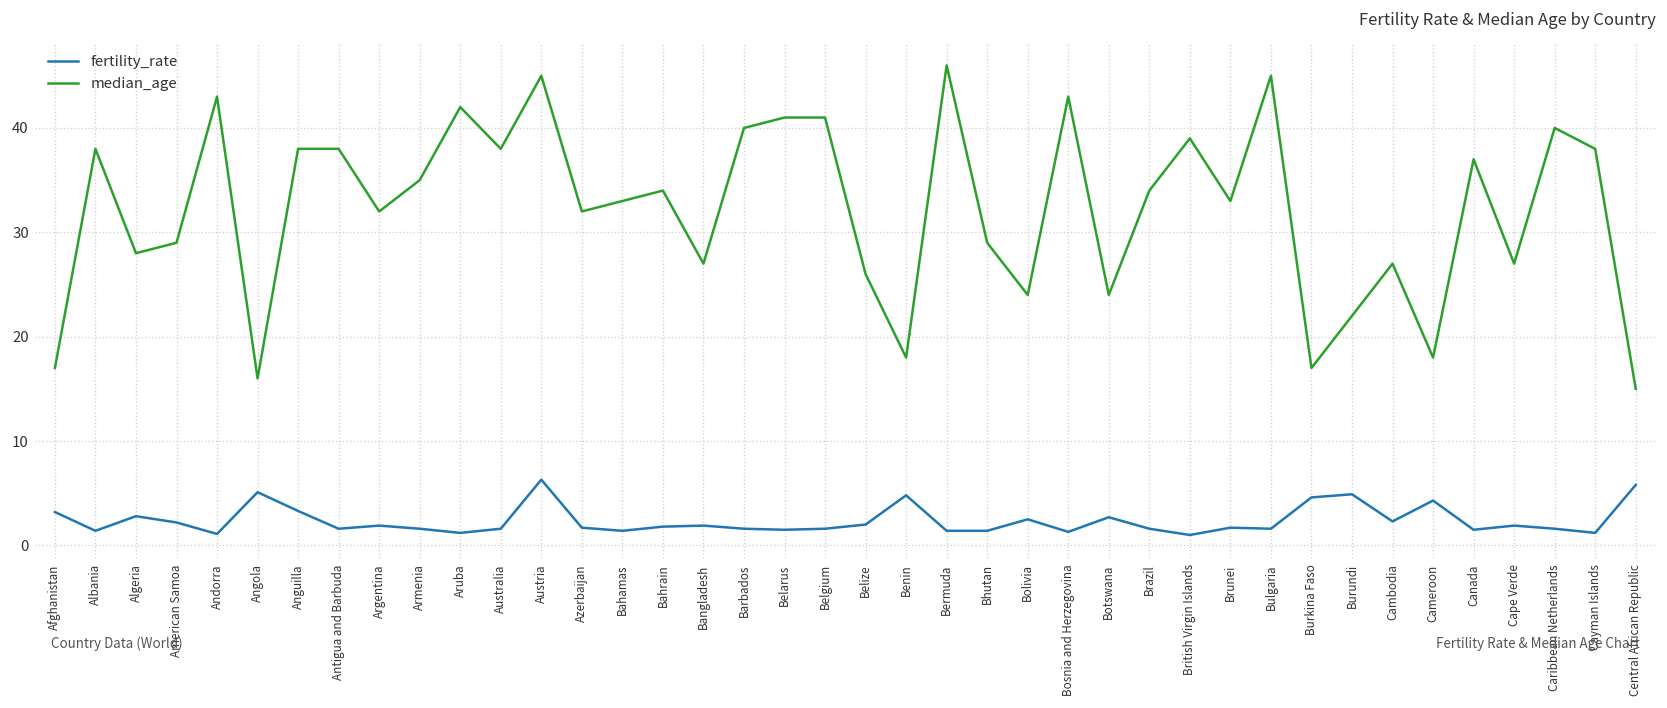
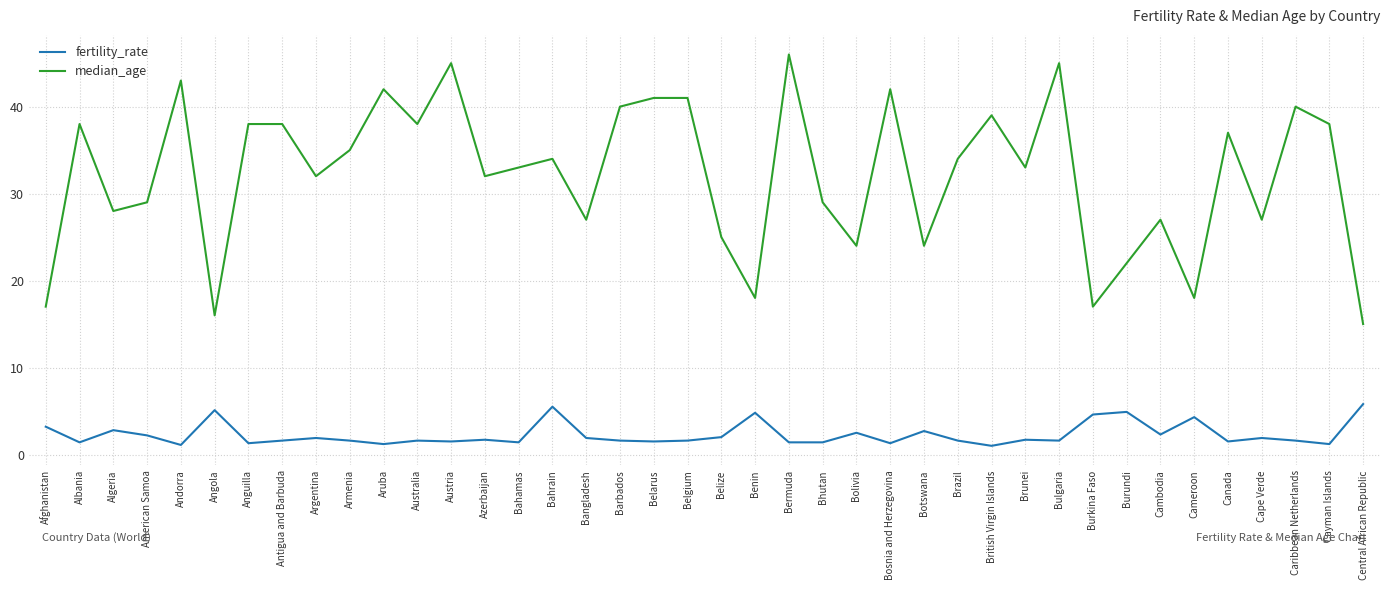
  {
    "fertility_rate": {
      "Afghanistan": 3,
      "Albania": 1,
      "Algeria": 3,
      "American Samoa": 2,
      "Andorra": 1,
      "Angola": 5,
-     "Anguilla": 3,
+     "Anguilla": 1,
      "Antigua and Barbuda": 2,
      "Argentina": 2,
      "Armenia": 2,
      "Aruba": 1,
      "Australia": 2,
-     "Austria": 6,
+     "Austria": 2,
      "Azerbaijan": 2,
      "Bahamas": 1,
-     "Bahrain": 2,
+     "Bahrain": 6,
      "Bangladesh": 2,
      "Barbados": 2,
      "Belarus": 2,
      "Belgium": 2,
      "Belize": 2,
      "Benin": 5,
      "Bermuda": 1,
      "Bhutan": 1,
      "Bolivia": 3,
      "Bosnia and Herzegovina": 1,
      "Botswana": 3,
      "Brazil": 2,
      "British Virgin Islands": 1,
      "Brunei": 2,
      "Bulgaria": 2,
      "Burkina Faso": 5,
      "Burundi": 5,
      "Cambodia": 2,
      "Cameroon": 4,
      "Canada": 2,
      "Cape Verde": 2,
      "Caribbean Netherlands": 2,
      "Cayman Islands": 1,
      "Central African Republic": 6
    },
    "median_age": {
      "Afghanistan": 17,
      "Albania": 38,
      "Algeria": 28,
      "American Samoa": 29,
      "Andorra": 43,
      "Angola": 16,
      "Anguilla": 38,
      "Antigua and Barbuda": 38,
      "Argentina": 32,
      "Armenia": 35,
      "Aruba": 42,
      "Australia": 38,
      "Austria": 45,
      "Azerbaijan": 32,
      "Bahamas": 33,
      "Bahrain": 34,
      "Bangladesh": 27,
      "Barbados": 40,
      "Belarus": 41,
      "Belgium": 41,
-     "Belize": 26,
+     "Belize": 25,
      "Benin": 18,
      "Bermuda": 46,
      "Bhutan": 29,
      "Bolivia": 24,
-     "Bosnia and Herzegovina": 43,
+     "Bosnia and Herzegovina": 42,
      "Botswana": 24,
      "Brazil": 34,
      "British Virgin Islands": 39,
      "Brunei": 33,
      "Bulgaria": 45,
      "Burkina Faso": 17,
      "Burundi": 22,
      "Cambodia": 27,
      "Cameroon": 18,
      "Canada": 37,
      "Cape Verde": 27,
      "Caribbean Netherlands": 40,
      "Cayman Islands": 38,
      "Central African Republic": 15
    }
  }
